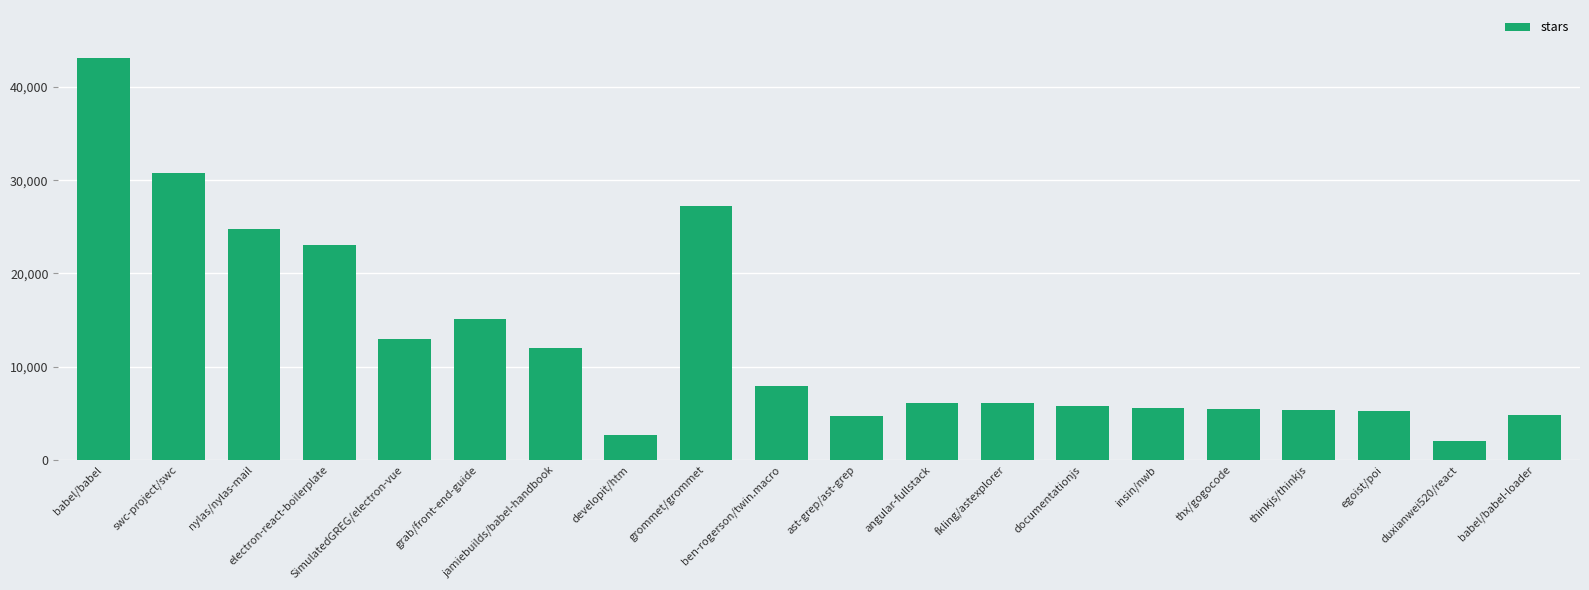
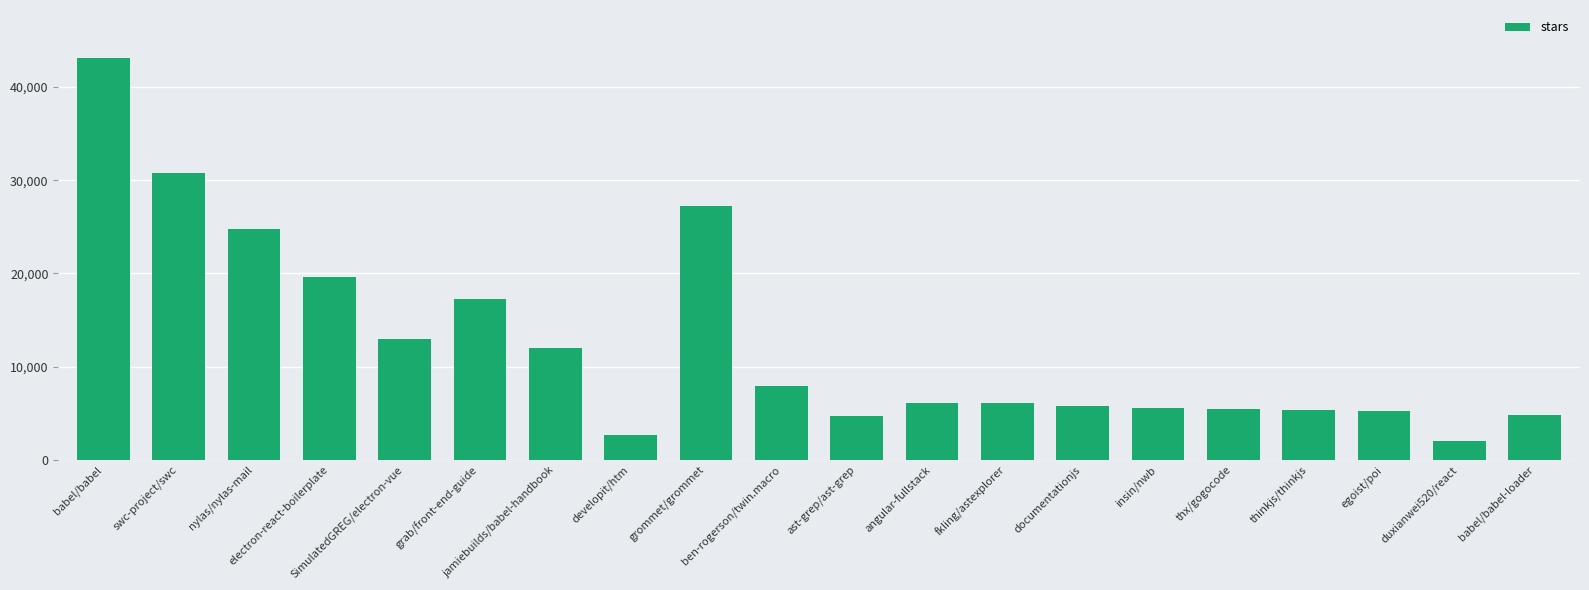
  {
    "babel/babel": "43,000",
    "swc-project/swc": "31,000",
    "nylas/nylas-mail": "25,000",
-   "electron-react-boilerplate": "23,000",
+   "electron-react-boilerplate": "20,000",
    "SimulatedGREG/electron-vue": "13,000",
-   "grab/front-end-guide": "15,000",
+   "grab/front-end-guide": "17,000",
    "jamiebuilds/babel-handbook": "12,000",
    "developit/htm": "3,000",
    "grommet/grommet": "27,000",
    "ben-rogerson/twin.macro": "8,000",
    "ast-grep/ast-grep": "5,000",
    "angular-fullstack": "6,000",
    "fkling/astexplorer": "6,000",
    "documentationjs": "6,000",
    "insin/nwb": "6,000",
    "thx/gogocode": "5,000",
    "thinkjs/thinkjs": "5,000",
    "egoist/poi": "5,000",
    "duxianwei520/react": "2,000",
    "babel/babel-loader": "5,000"
  }
